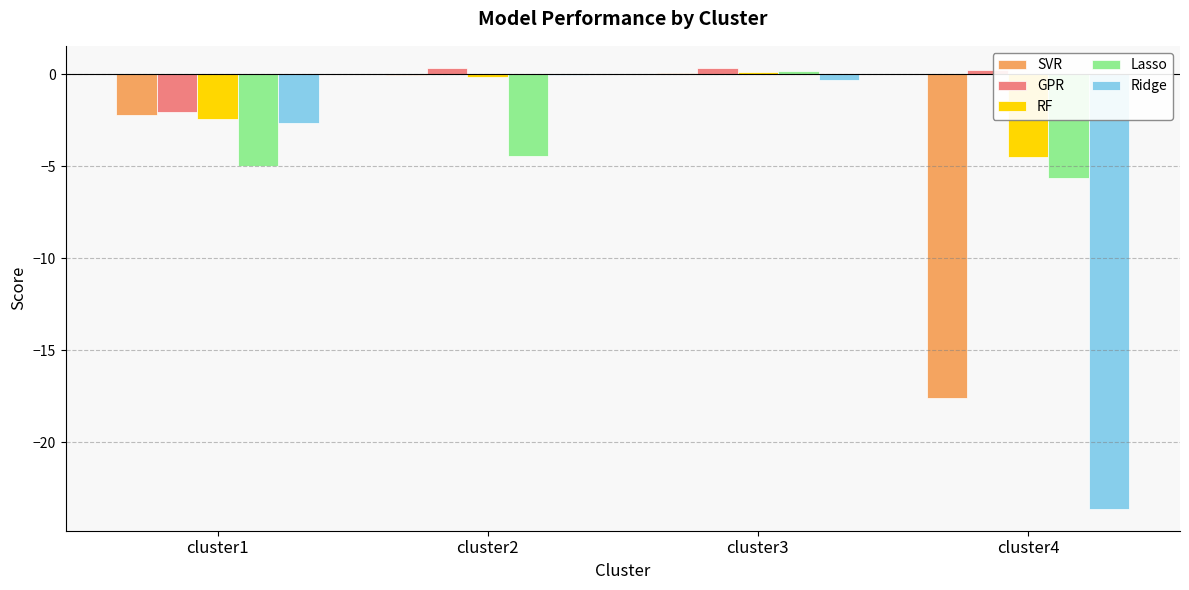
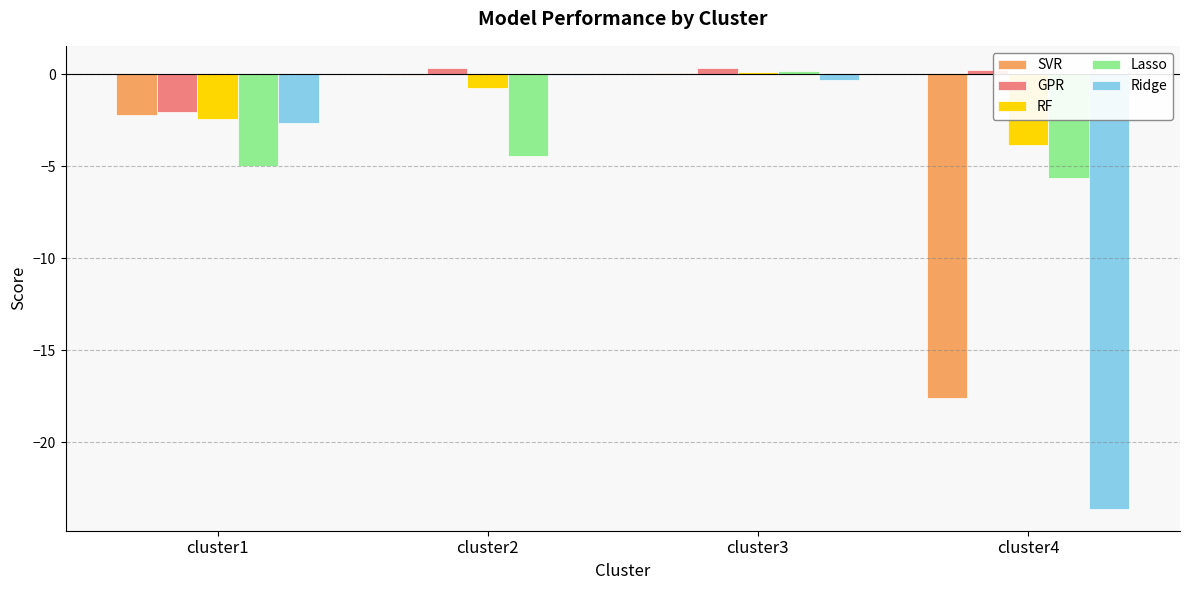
  {
    "RF": {
      "cluster1": -2.4,
-     "cluster2": -0.1,
+     "cluster2": -0.7,
      "cluster3": 0.1,
-     "cluster4": -4.5
+     "cluster4": -3.8
    },
    "Lasso": {
      "cluster1": -5.0,
      "cluster2": -4.4,
      "cluster3": 0.2,
      "cluster4": -5.6
    },
    "Ridge": {
      "cluster1": -2.7,
      "cluster3": -0.3,
      "cluster4": -23.6
    }
  }
